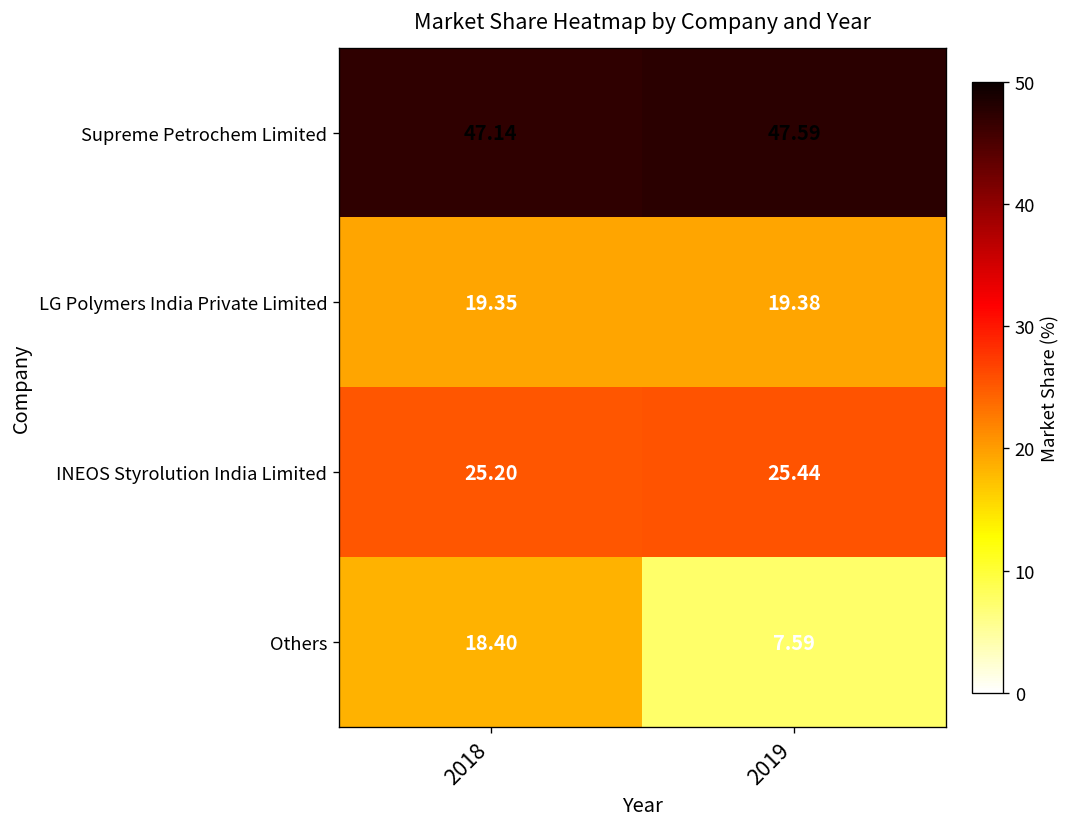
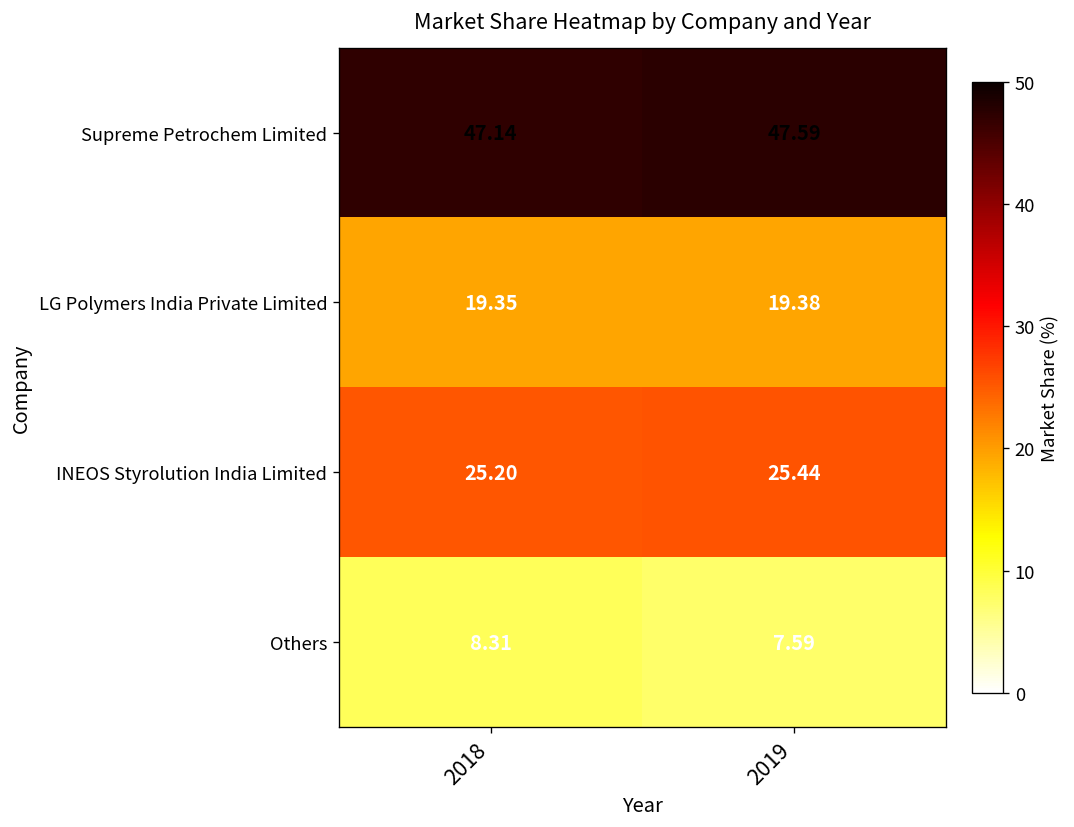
  {
    "LG Polymers India Private Limited": {
      "2018": 19.35,
      "2019": 19.38
    },
    "INEOS Styrolution India Limited": {
      "2018": 25.20,
      "2019": 25.44
    },
    "Others": {
-     "2018": 18.40,
+     "2018": 8.31,
      "2019": 7.59
    }
  }
